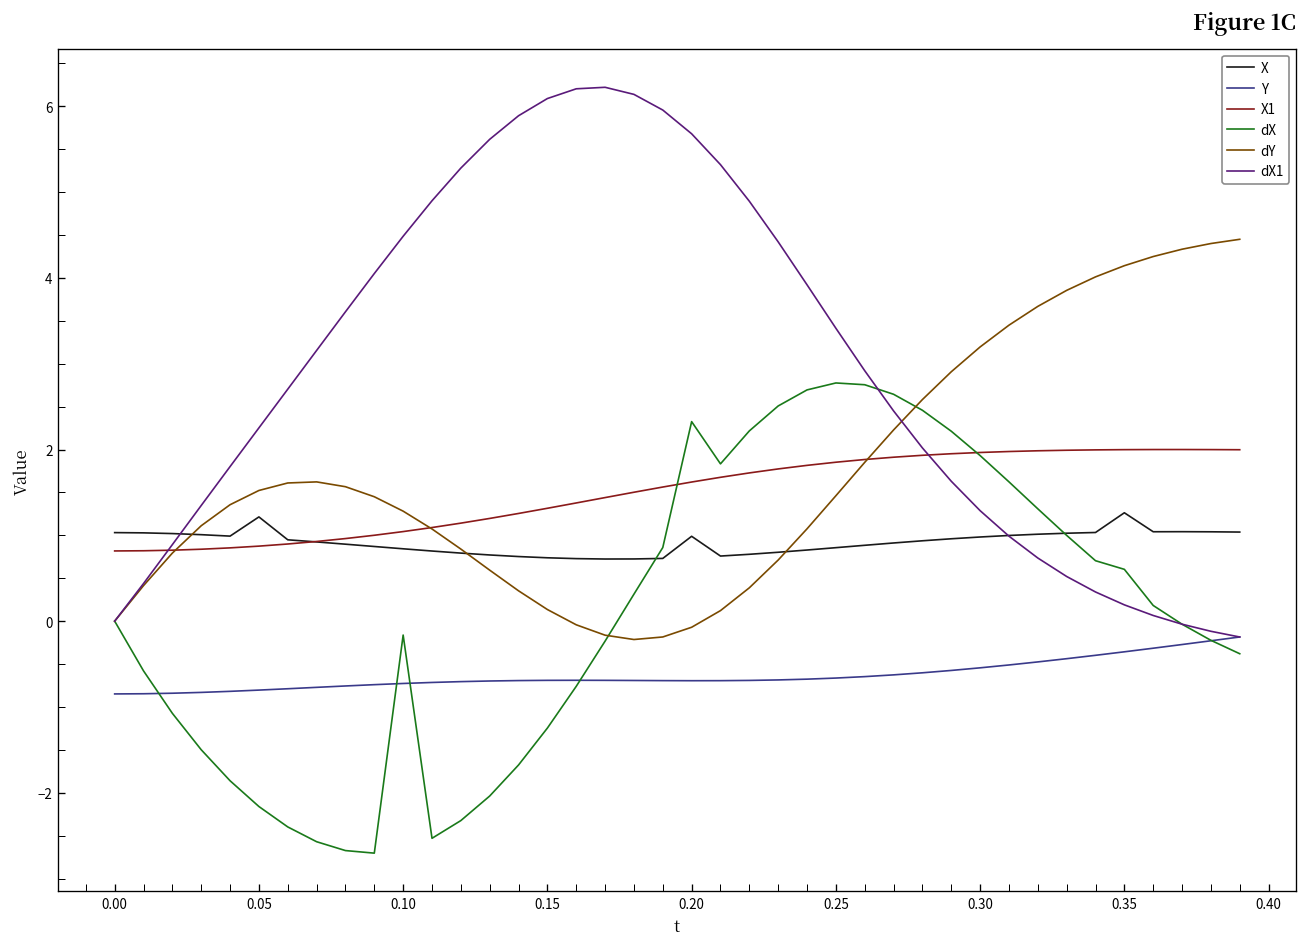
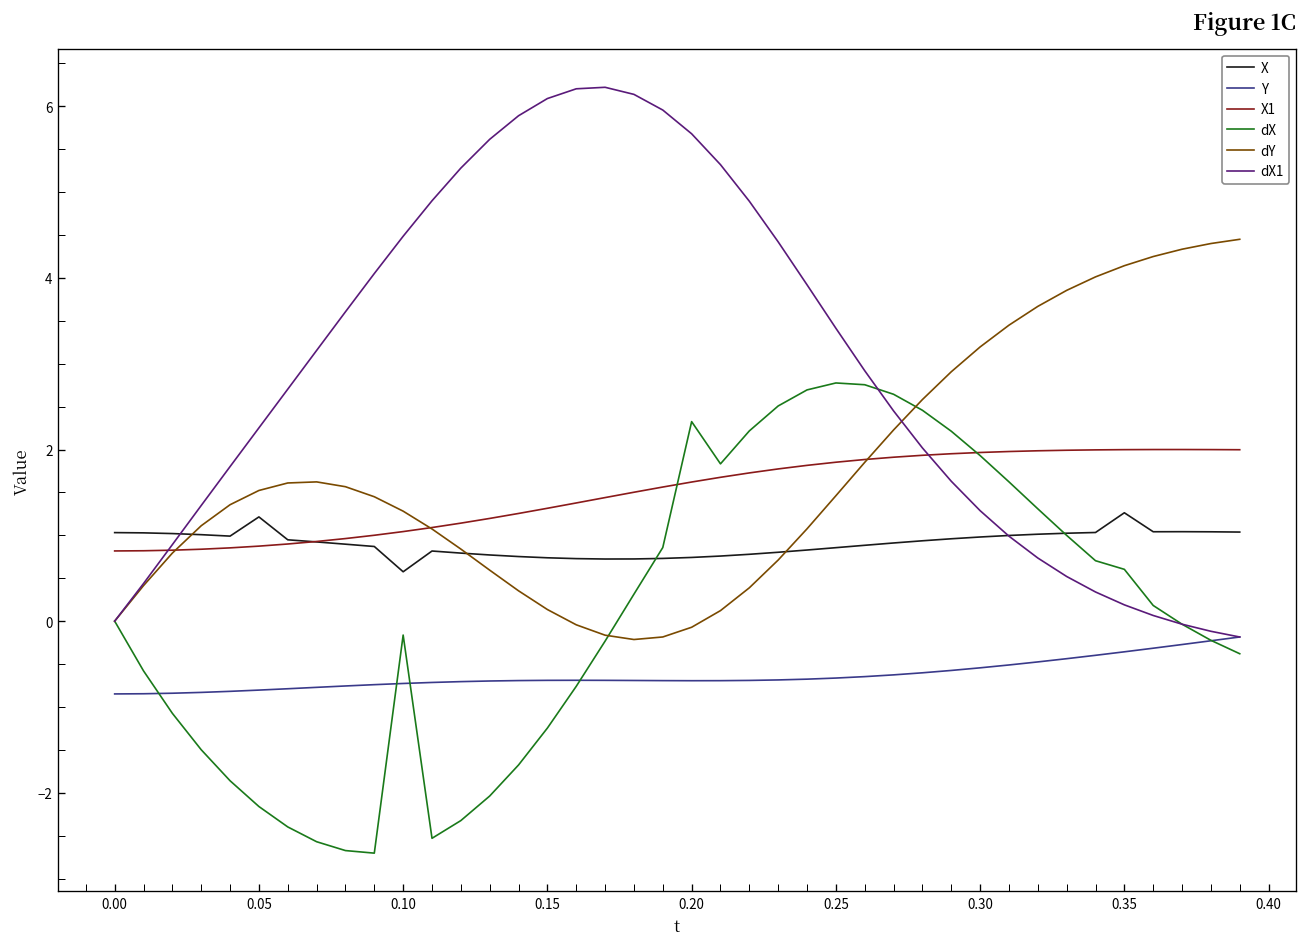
  {
    "X": {
      "0.00": 1.0,
      "0.05": 1.2,
-     "0.10": 0.8,
+     "0.10": 0.6,
      "0.15": 0.7,
-     "0.20": 1.0,
+     "0.20": 0.7,
      "0.25": 0.9,
      "0.30": 1.0,
      "0.35": 1.3
    },
    "dX": {
      "0.05": -2.2,
      "0.10": -0.2,
      "0.15": -1.2,
      "0.20": 2.3,
      "0.25": 2.8,
      "0.30": 1.9,
      "0.35": 0.6
    }
  }
